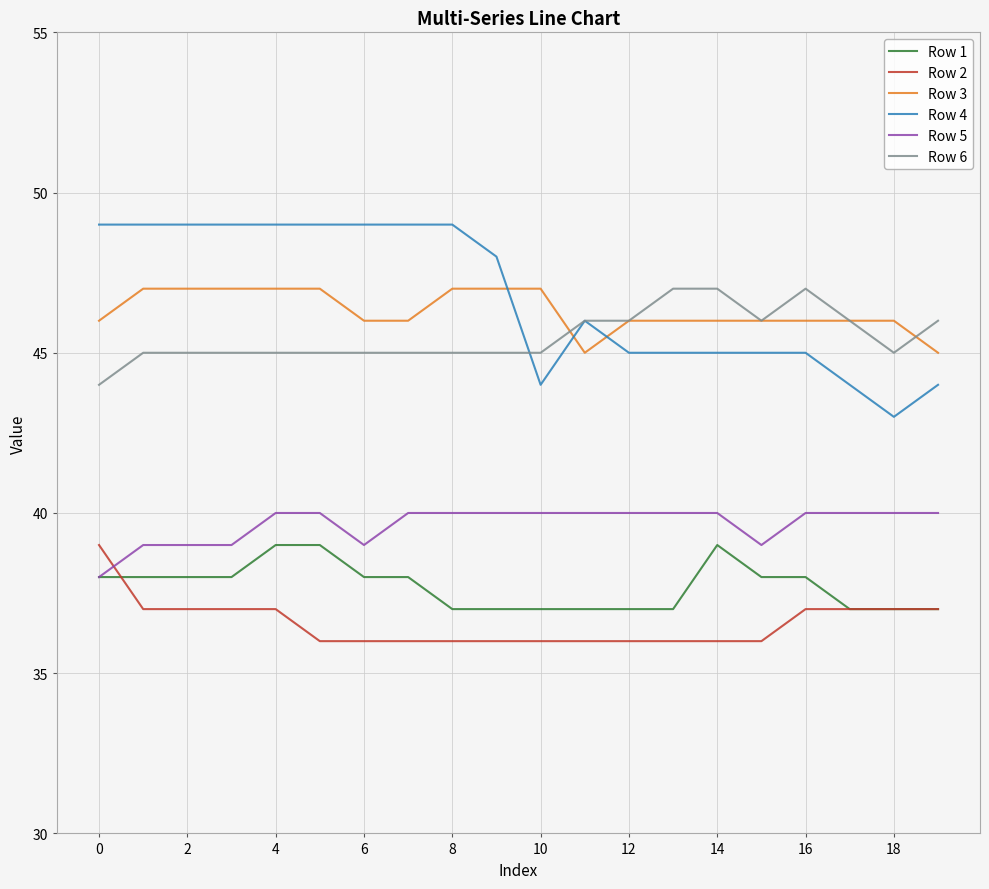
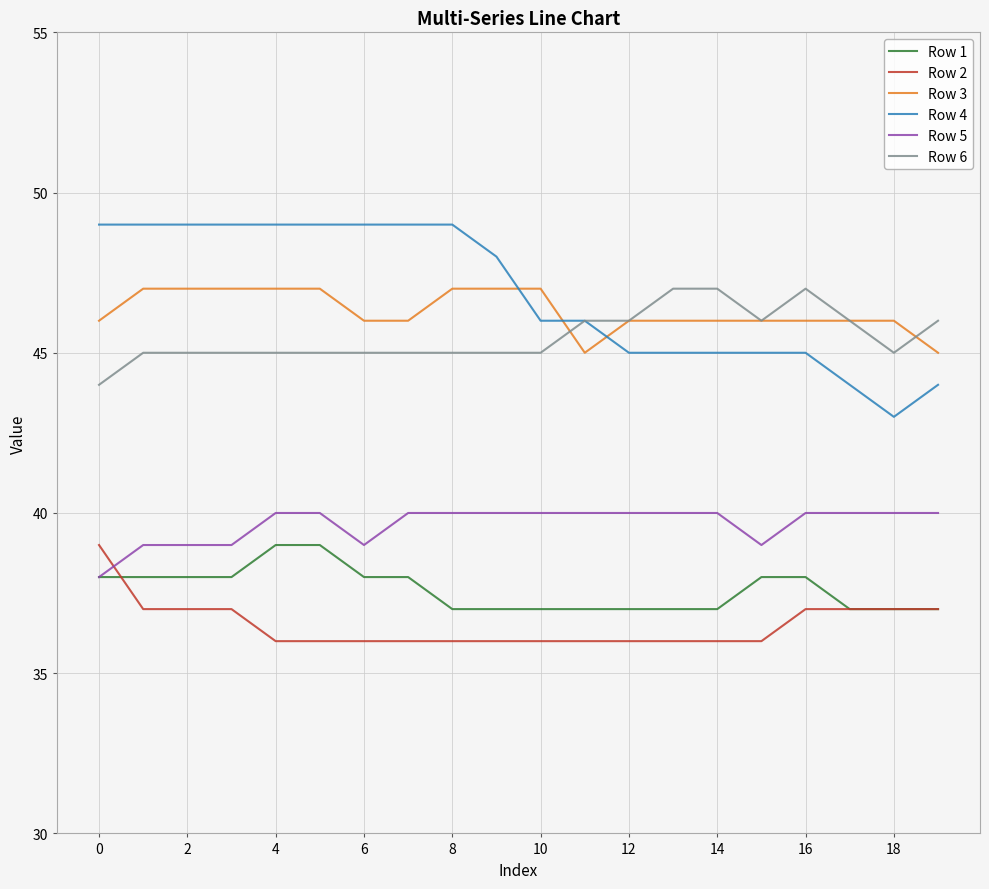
  {
    "Row 1": {
      "2": 38,
      "4": 39,
      "6": 38,
      "8": 37,
      "10": 37,
      "12": 37,
-     "14": 39,
+     "14": 37,
      "16": 38
    },
    "Row 2": {
      "0": 39,
      "2": 37,
-     "4": 37,
+     "4": 36,
      "6": 36,
      "8": 36,
      "10": 36,
      "12": 36,
      "14": 36,
      "16": 37
    },
    "Row 3": {
      "0": 46,
      "2": 47,
      "4": 47,
      "6": 46,
      "8": 47,
      "10": 47,
      "14": 46,
      "16": 46,
      "18": 46
    },
    "Row 4": {
      "0": 49,
      "2": 49,
      "4": 49,
      "6": 49,
      "8": 49,
-     "10": 44,
+     "10": 46,
      "12": 45,
      "14": 45,
      "16": 45,
      "18": 43
    },
    "Row 5": {
      "2": 39,
      "4": 40,
      "6": 39,
      "8": 40,
      "10": 40,
      "12": 40,
      "14": 40,
      "16": 40,
      "18": 40
    },
    "Row 6": {
      "0": 44,
      "2": 45,
      "4": 45,
      "6": 45,
      "8": 45,
      "10": 45,
      "14": 47,
      "16": 47,
      "18": 45
    }
  }
